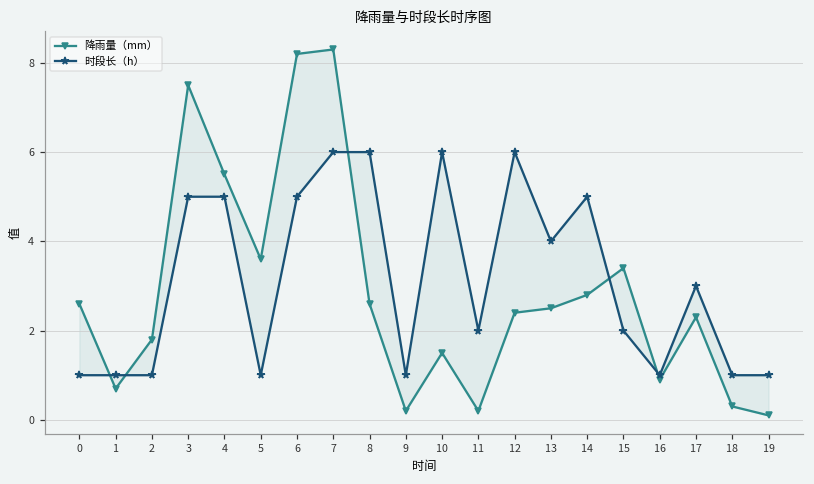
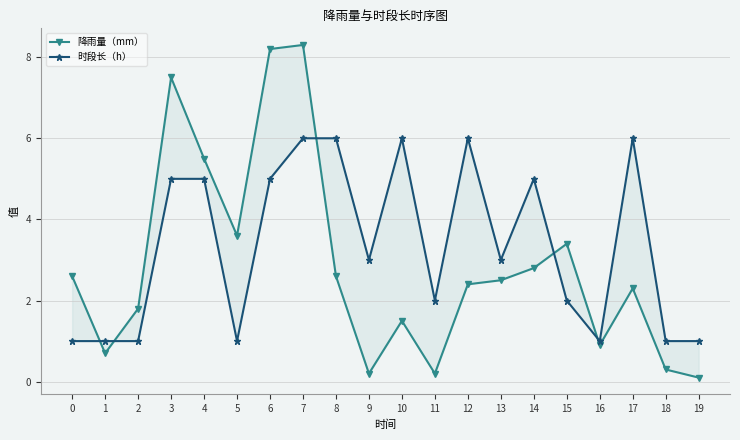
  {
    "时段长（h）": {
      "0": 1,
      "2": 1,
      "3": 5,
      "4": 5,
      "5": 1,
      "6": 5,
      "7": 6,
-     "9": 1,
-     "13": 4,
+     "9": 3,
+     "13": 3,
      "15": 2,
-     "17": 3
+     "17": 6
    }
  }
